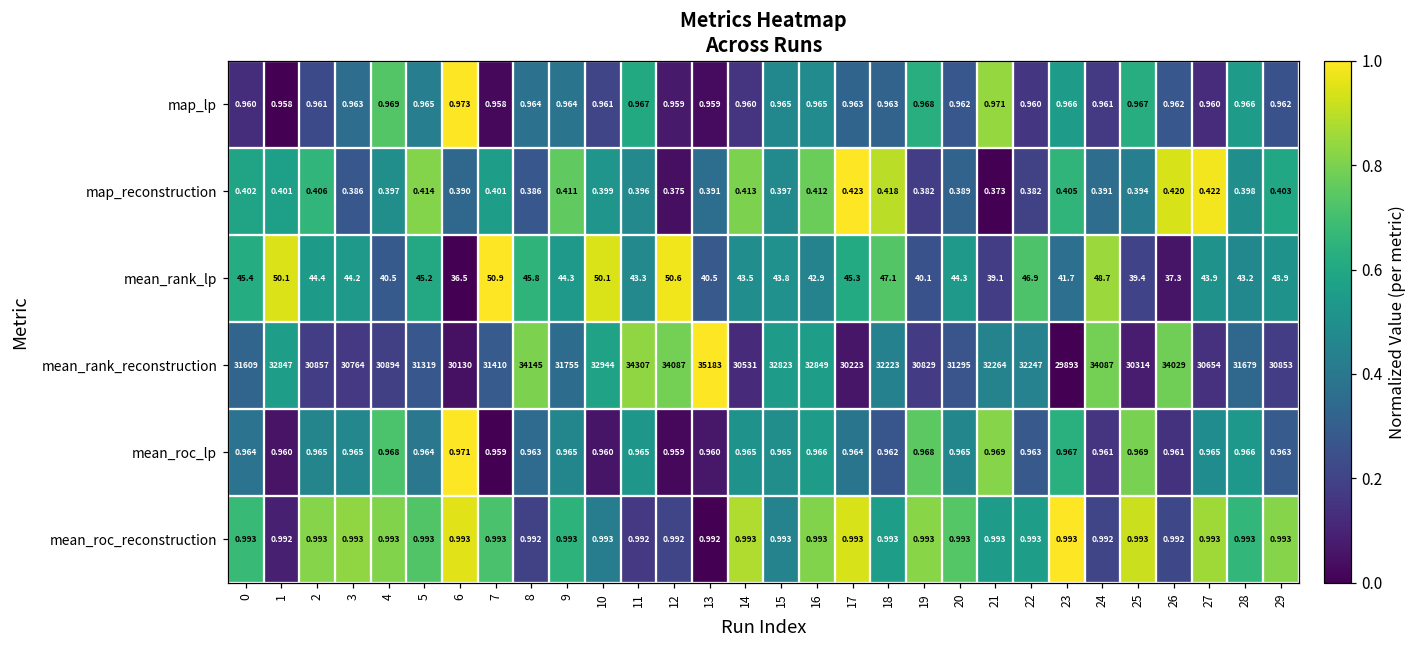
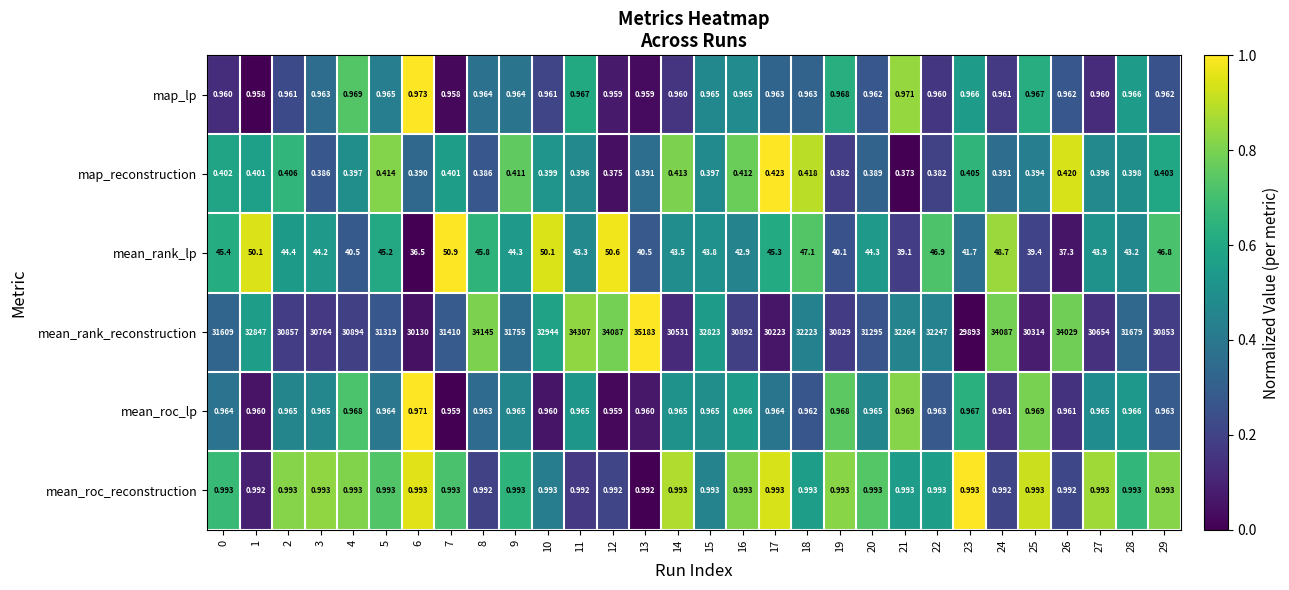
  {
    "map_lp": {
      "0": 0.960,
      "1": 0.958,
      "2": 0.961,
      "3": 0.963,
      "4": 0.969,
      "5": 0.965,
      "6": 0.973,
      "7": 0.958,
      "8": 0.964,
      "9": 0.964,
      "10": 0.961,
      "11": 0.967,
      "12": 0.959,
      "13": 0.959,
      "14": 0.960,
      "15": 0.965,
      "16": 0.965,
      "17": 0.963,
      "18": 0.963,
      "19": 0.968,
      "20": 0.962,
      "21": 0.971,
      "22": 0.960,
      "23": 0.966,
      "24": 0.961,
      "25": 0.967,
      "26": 0.962,
      "27": 0.960,
      "28": 0.966,
      "29": 0.962
    },
    "map_reconstruction": {
      "0": 0.402,
      "1": 0.401,
      "2": 0.406,
      "3": 0.386,
      "4": 0.397,
      "5": 0.414,
      "6": 0.390,
      "7": 0.401,
      "8": 0.386,
      "9": 0.411,
      "10": 0.399,
      "11": 0.396,
      "12": 0.375,
      "13": 0.391,
      "14": 0.413,
      "15": 0.397,
      "16": 0.412,
      "17": 0.423,
      "18": 0.418,
      "19": 0.382,
      "20": 0.389,
      "21": 0.373,
      "22": 0.382,
      "23": 0.405,
      "24": 0.391,
      "25": 0.394,
      "26": 0.420,
-     "27": 0.422,
+     "27": 0.396,
      "28": 0.398,
      "29": 0.403
    },
    "mean_rank_lp": {
      "0": 45.4,
      "1": 50.1,
      "2": 44.4,
      "3": 44.2,
      "4": 40.5,
      "5": 45.2,
      "6": 36.5,
      "7": 50.9,
      "8": 45.8,
      "9": 44.3,
      "10": 50.1,
      "11": 43.3,
      "12": 50.6,
      "13": 40.5,
      "14": 43.5,
      "15": 43.8,
      "16": 42.9,
      "17": 45.3,
      "18": 47.1,
      "19": 40.1,
      "20": 44.3,
      "21": 39.1,
      "22": 46.9,
      "23": 41.7,
      "24": 48.7,
      "25": 39.4,
      "26": 37.3,
      "27": 43.9,
      "28": 43.2,
-     "29": 43.9
+     "29": 46.8
    },
    "mean_rank_reconstruction": {
      "0": 31609,
      "1": 32847,
      "2": 30857,
      "3": 30764,
      "4": 30894,
      "5": 31319,
      "6": 30130,
      "7": 31410,
      "8": 34145,
      "9": 31755,
      "10": 32944,
      "11": 34307,
      "12": 34087,
      "13": 35183,
      "14": 30531,
      "15": 32823,
-     "16": 32849,
+     "16": 30892,
      "17": 30223,
      "18": 32223,
      "19": 30829,
      "20": 31295,
      "21": 32264,
      "22": 32247,
      "23": 29893,
      "24": 34087,
      "25": 30314,
      "26": 34029,
      "27": 30654,
      "28": 31679,
      "29": 30853
    },
    "mean_roc_lp": {
      "0": 0.964,
      "1": 0.960,
      "2": 0.965,
      "3": 0.965,
      "4": 0.968,
      "5": 0.964,
      "6": 0.971,
      "7": 0.959,
      "8": 0.963,
      "9": 0.965,
      "10": 0.960,
      "11": 0.965,
      "12": 0.959,
      "13": 0.960,
      "14": 0.965,
      "15": 0.965,
      "16": 0.966,
      "17": 0.964,
      "18": 0.962,
      "19": 0.968,
      "20": 0.965,
      "21": 0.969,
      "22": 0.963,
      "23": 0.967,
      "24": 0.961,
      "25": 0.969,
      "26": 0.961,
      "27": 0.965,
      "28": 0.966,
      "29": 0.963
    },
    "mean_roc_reconstruction": {
      "0": 0.993,
      "1": 0.992,
      "2": 0.993,
      "3": 0.993,
      "4": 0.993,
      "5": 0.993,
      "6": 0.993,
      "7": 0.993,
      "8": 0.992,
      "9": 0.993,
      "10": 0.993,
      "11": 0.992,
      "12": 0.992,
      "13": 0.992,
      "14": 0.993,
      "15": 0.993,
      "16": 0.993,
      "17": 0.993,
      "18": 0.993,
      "19": 0.993,
      "20": 0.993,
      "21": 0.993,
      "22": 0.993,
      "23": 0.993,
      "24": 0.992,
      "25": 0.993,
      "26": 0.992,
      "27": 0.993,
      "28": 0.993,
      "29": 0.993
    }
  }
